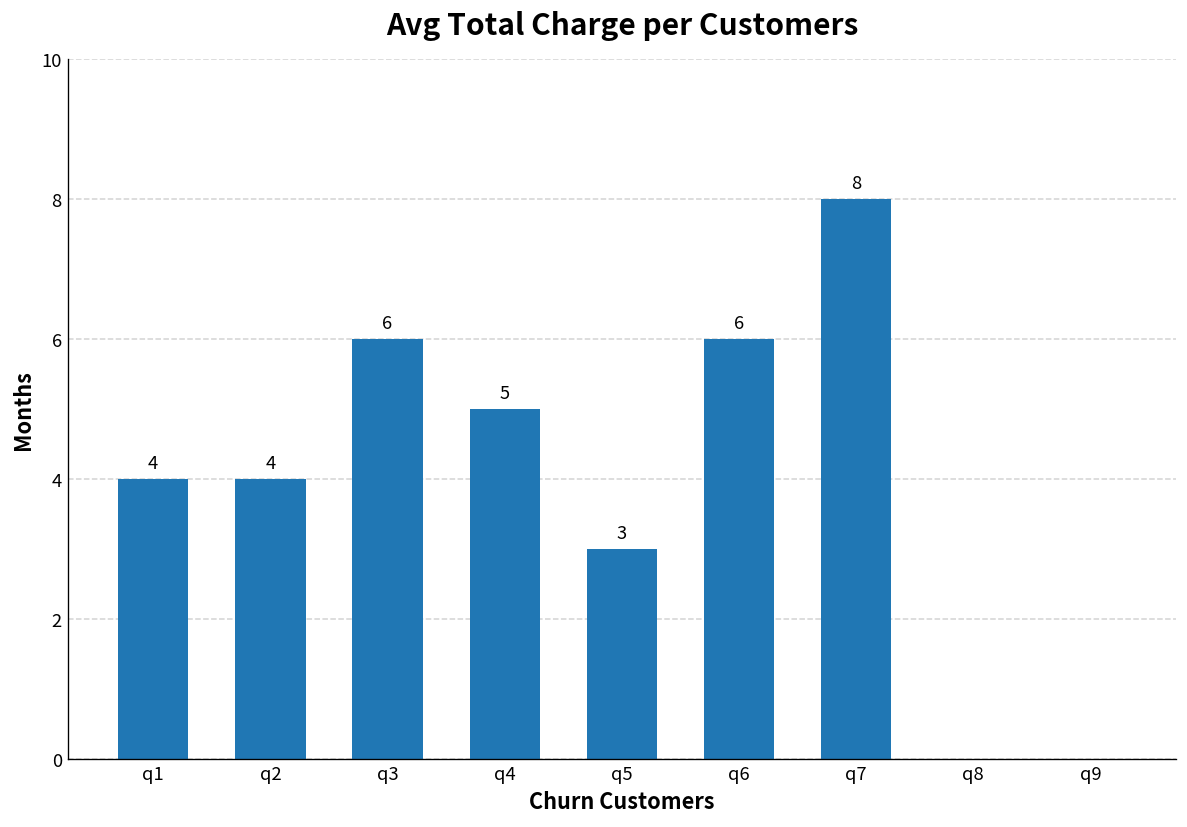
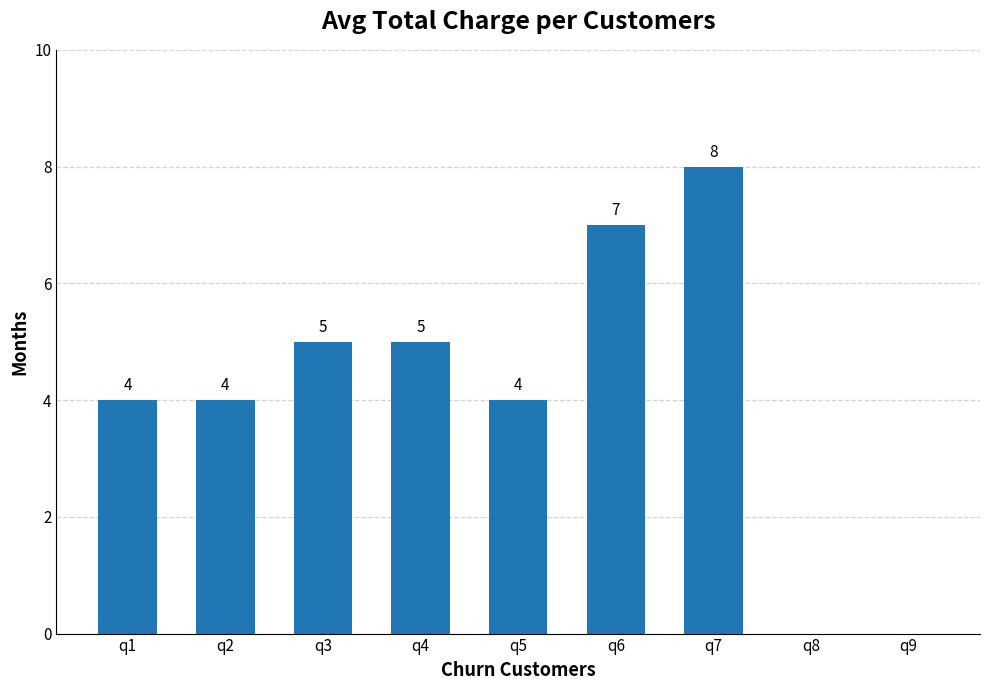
  {
    "q1": 4,
    "q2": 4,
-   "q3": 6,
+   "q3": 5,
    "q4": 5,
-   "q5": 3,
-   "q6": 6,
+   "q5": 4,
+   "q6": 7,
    "q7": 8
  }
